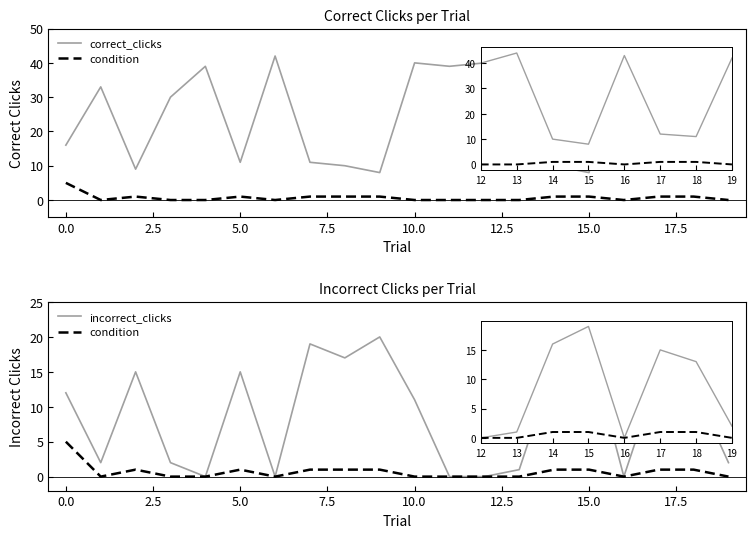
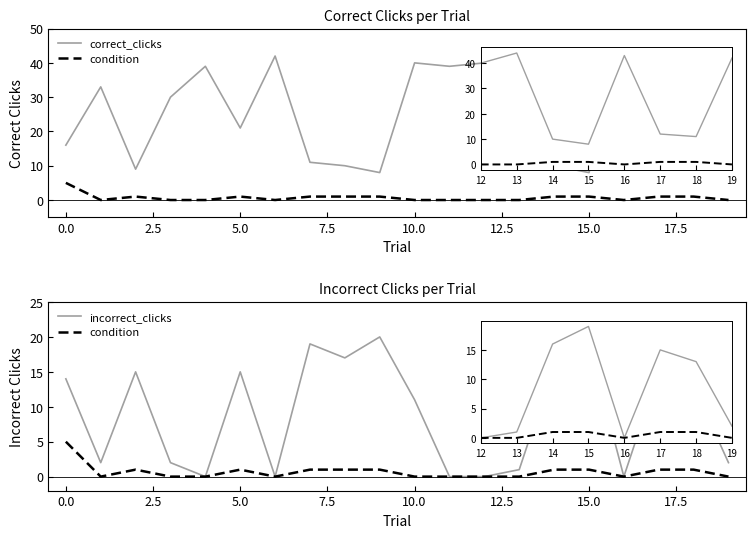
  {
    "Correct Clicks per Trial": {
      "correct_clicks": {
        "0.0": 16,
-       "5.0": 11,
+       "5.0": 21,
        "10.0": 40,
        "15.0": 8
      },
      "condition": {
        "0.0": 5,
        "5.0": 1,
        "10.0": 0,
        "15.0": 1
      }
    },
    "Incorrect Clicks per Trial": {
      "incorrect_clicks": {
-       "0.0": 12,
+       "0.0": 14,
        "5.0": 15,
        "10.0": 11,
        "15.0": 19
      },
      "condition": {
        "0.0": 5,
        "5.0": 1,
        "10.0": 0,
        "15.0": 1
      }
    }
  }
